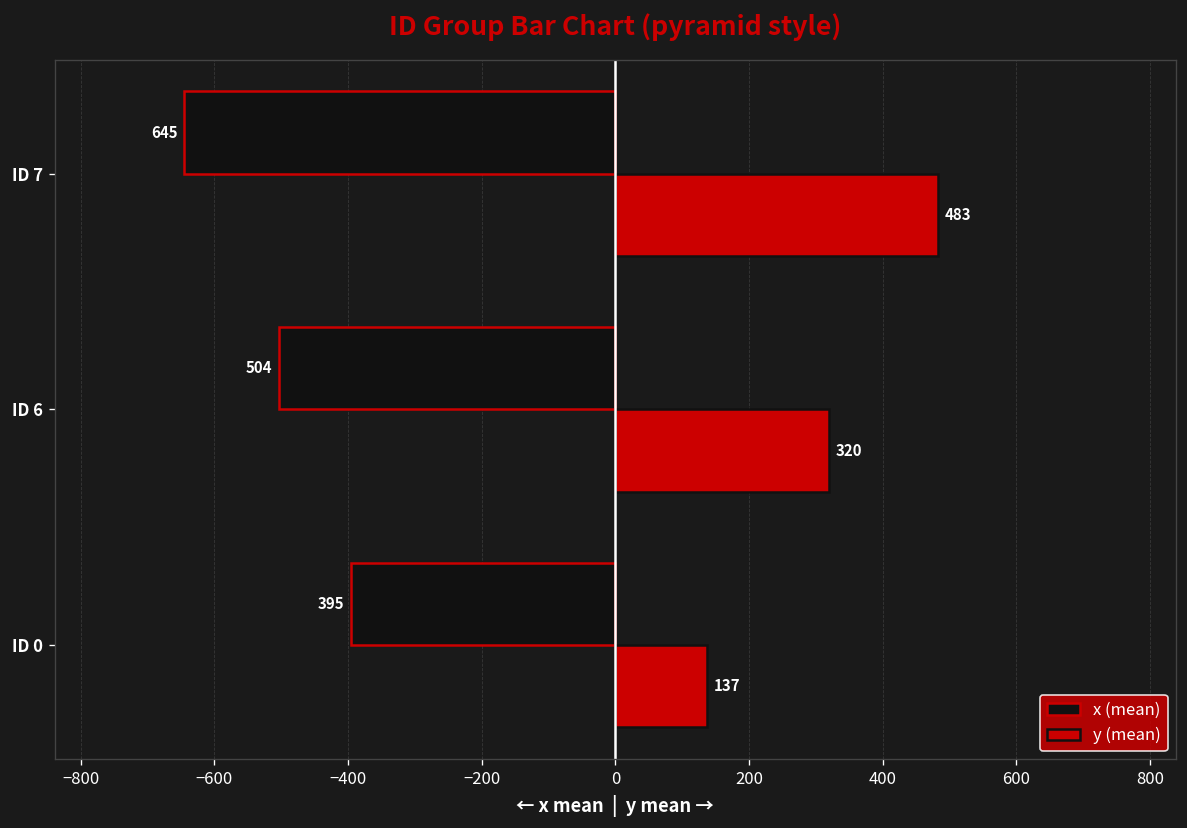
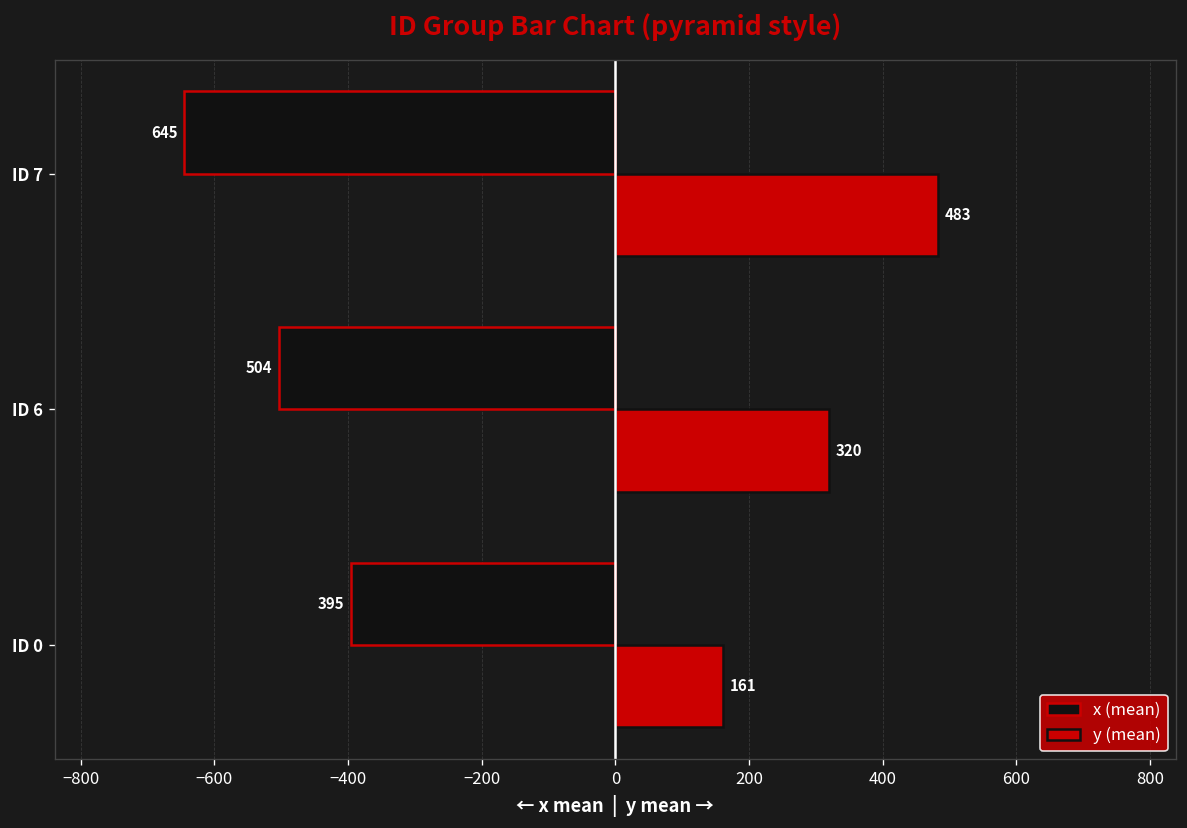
  {
    "y (mean)": {
      "ID 7": 483,
      "ID 6": 320,
-     "ID 0": 137
+     "ID 0": 161
    }
  }
